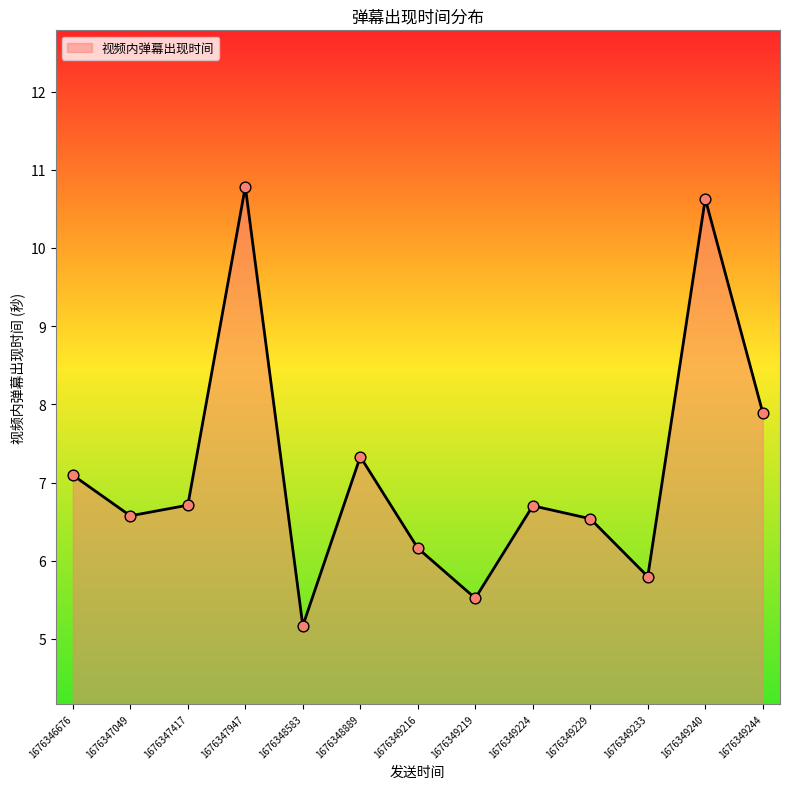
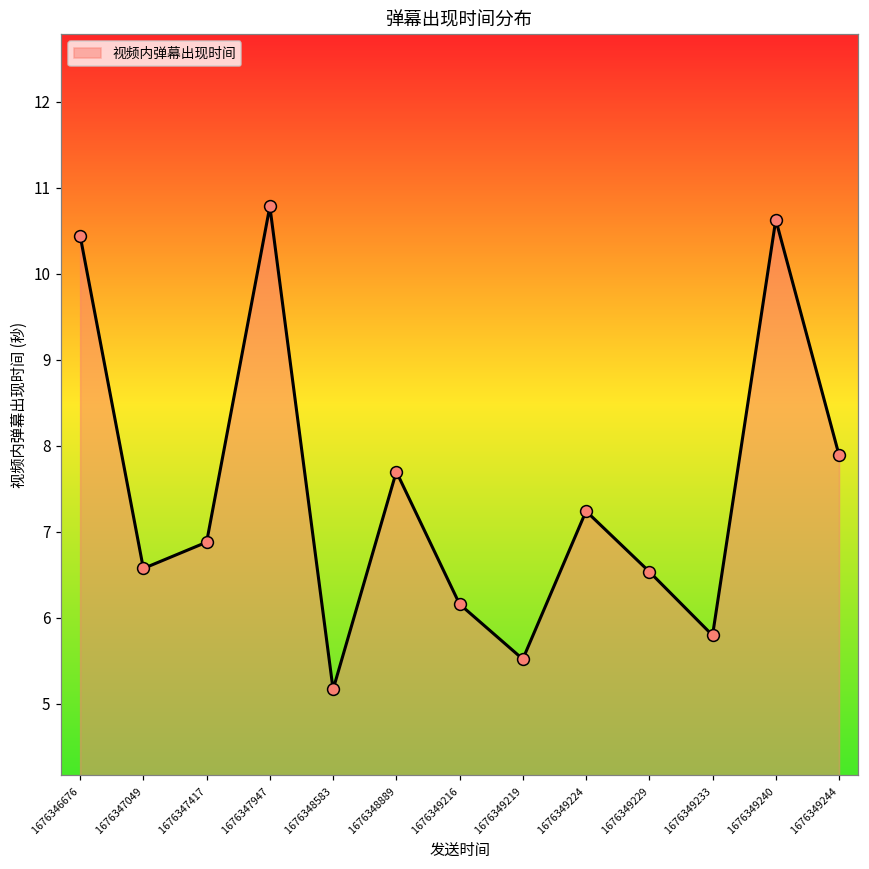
  {
-   "1676346676": 7.1,
+   "1676346676": 10.4,
    "1676347049": 6.6,
-   "1676347417": 6.7,
+   "1676347417": 6.9,
    "1676347947": 10.8,
    "1676348583": 5.2,
-   "1676348889": 7.3,
+   "1676348889": 7.7,
    "1676349216": 6.2,
    "1676349219": 5.5,
-   "1676349224": 6.7,
+   "1676349224": 7.2,
    "1676349229": 6.5,
    "1676349233": 5.8,
    "1676349240": 10.6,
    "1676349244": 7.9
  }
